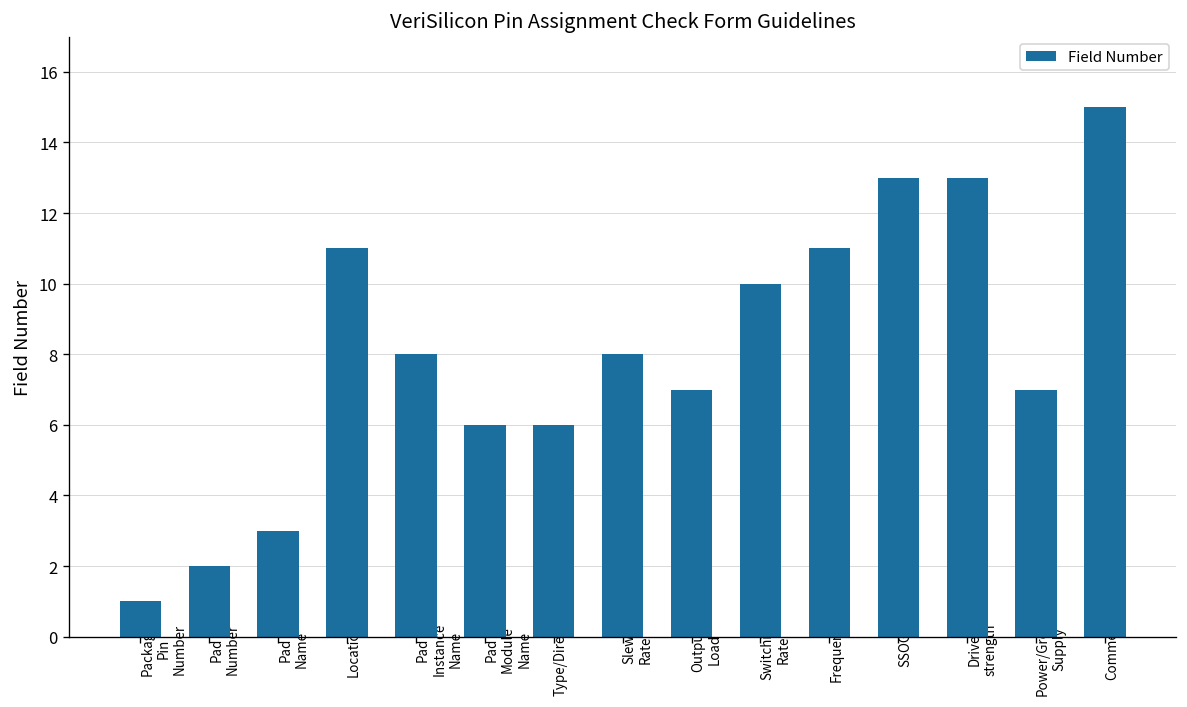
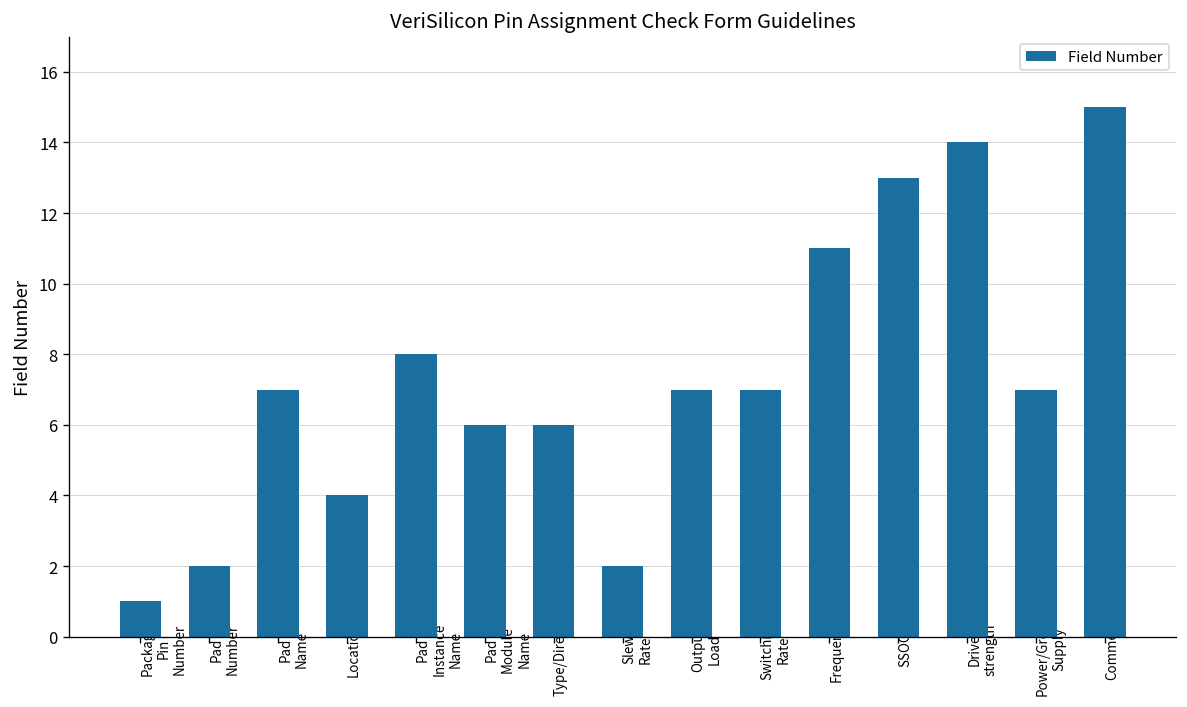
  {
    "Package Pin Number": 1,
    "Pad Number": 2,
-   "Pad Name": 3,
-   "Location": 11,
+   "Pad Name": 7,
+   "Location": 4,
    "Pad Instance Name": 8,
    "Pad Module Name": 6,
    "Type/Direction": 6,
-   "Slew Rate": 8,
+   "Slew Rate": 2,
    "Output Load": 7,
-   "Switching Rate": 10,
+   "Switching Rate": 7,
    "Frequency": 11,
    "SSOG": 13,
-   "Drive strength": 13,
+   "Drive strength": 14,
    "Power/Ground Supply": 7,
    "Comment": 15
  }
